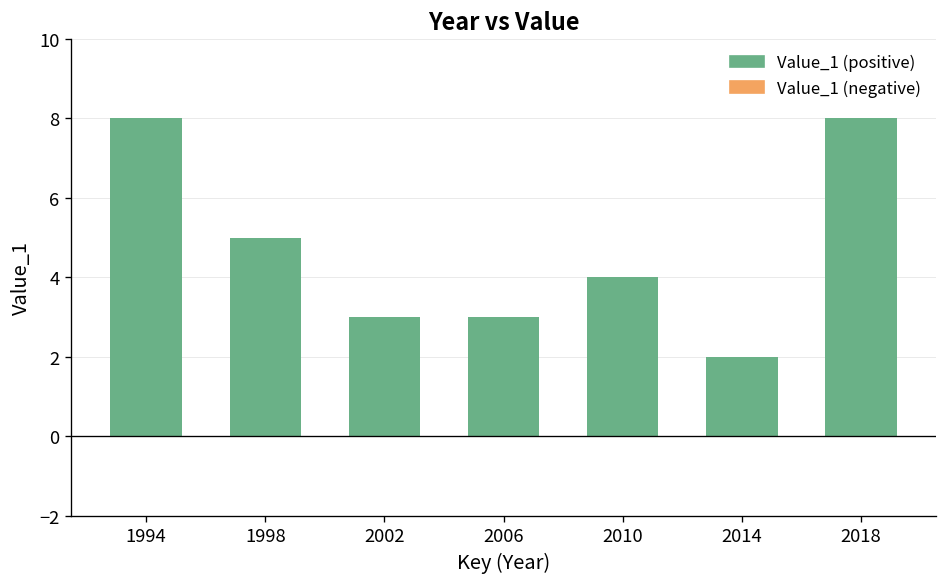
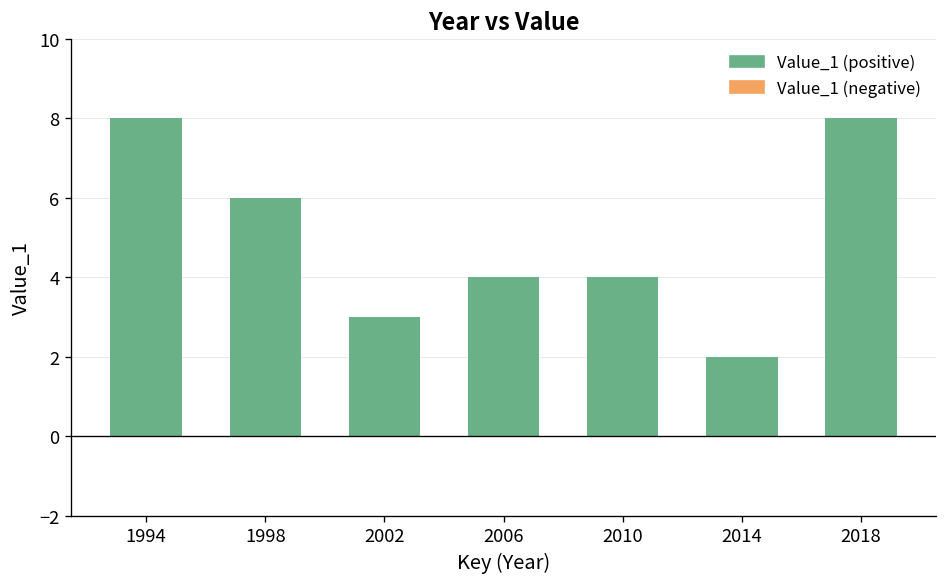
  {
    "1994": 8,
-   "1998": 5,
+   "1998": 6,
    "2002": 3,
-   "2006": 3,
+   "2006": 4,
    "2010": 4,
    "2014": 2,
    "2018": 8
  }
